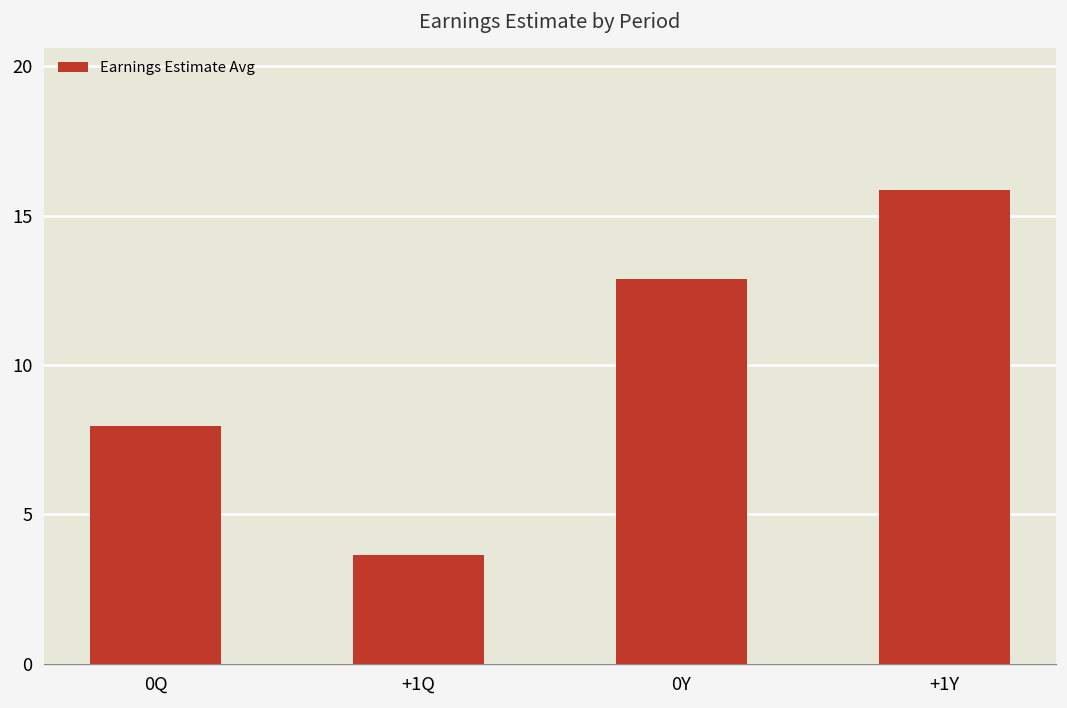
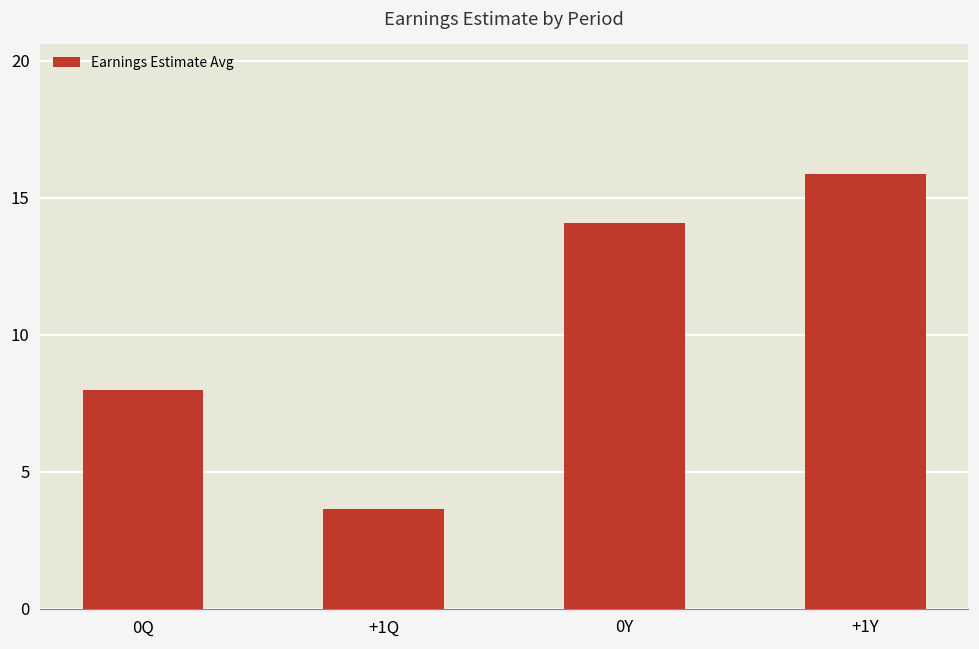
  {
    "0Q": 8.0,
    "+1Q": 3.6,
-   "0Y": 12.9,
+   "0Y": 14.1,
    "+1Y": 15.9
  }
